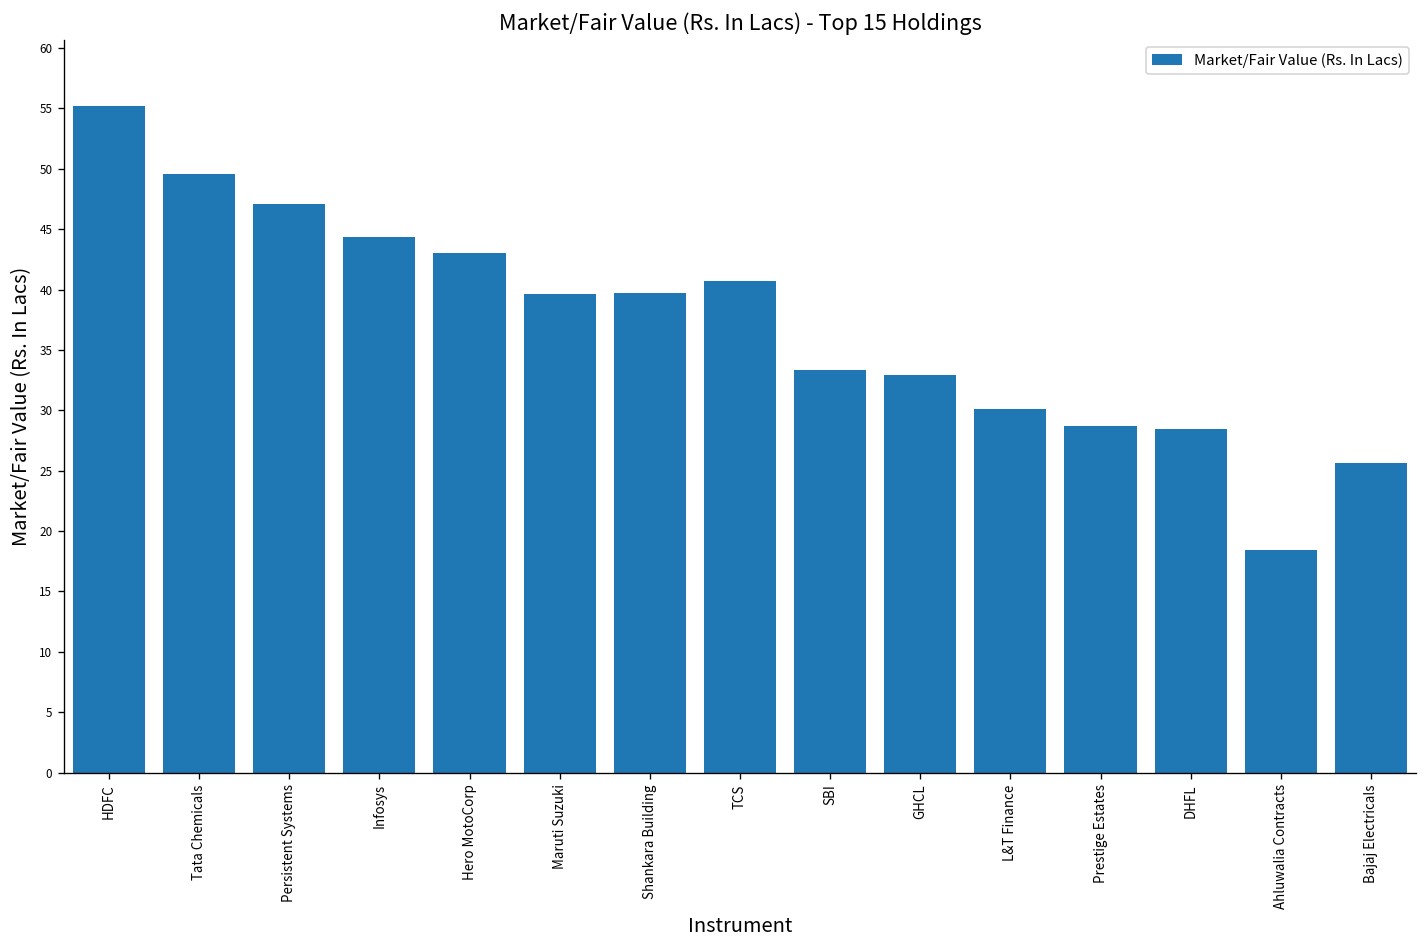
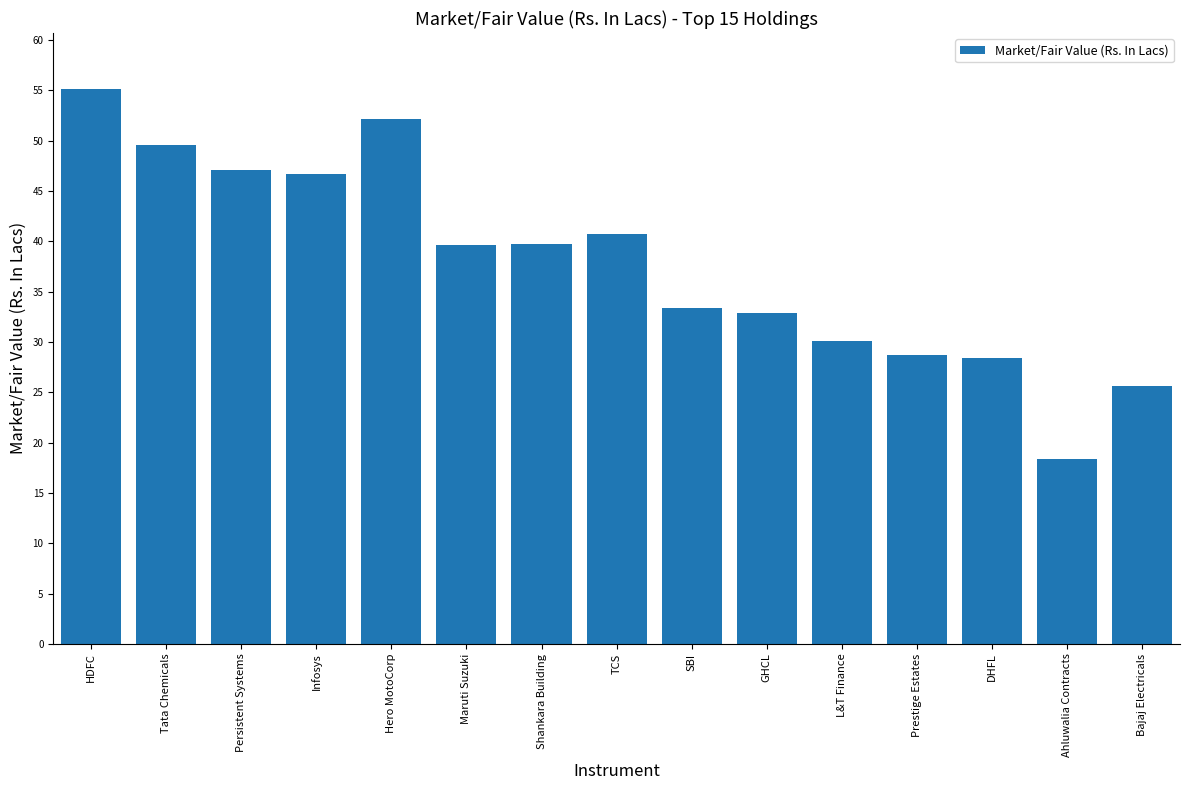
  {
    "HDFC": 55.2,
    "Tata Chemicals": 49.5,
    "Persistent Systems": 47.1,
-   "Infosys": 44.4,
-   "Hero MotoCorp": 43.0,
+   "Infosys": 46.7,
+   "Hero MotoCorp": 52.2,
    "Maruti Suzuki": 39.6,
    "Shankara Building": 39.7,
    "TCS": 40.7,
    "SBI": 33.3,
    "GHCL": 32.9,
    "L&T Finance": 30.1,
    "Prestige Estates": 28.7,
    "DHFL": 28.5,
    "Ahluwalia Contracts": 18.4,
    "Bajaj Electricals": 25.6
  }
